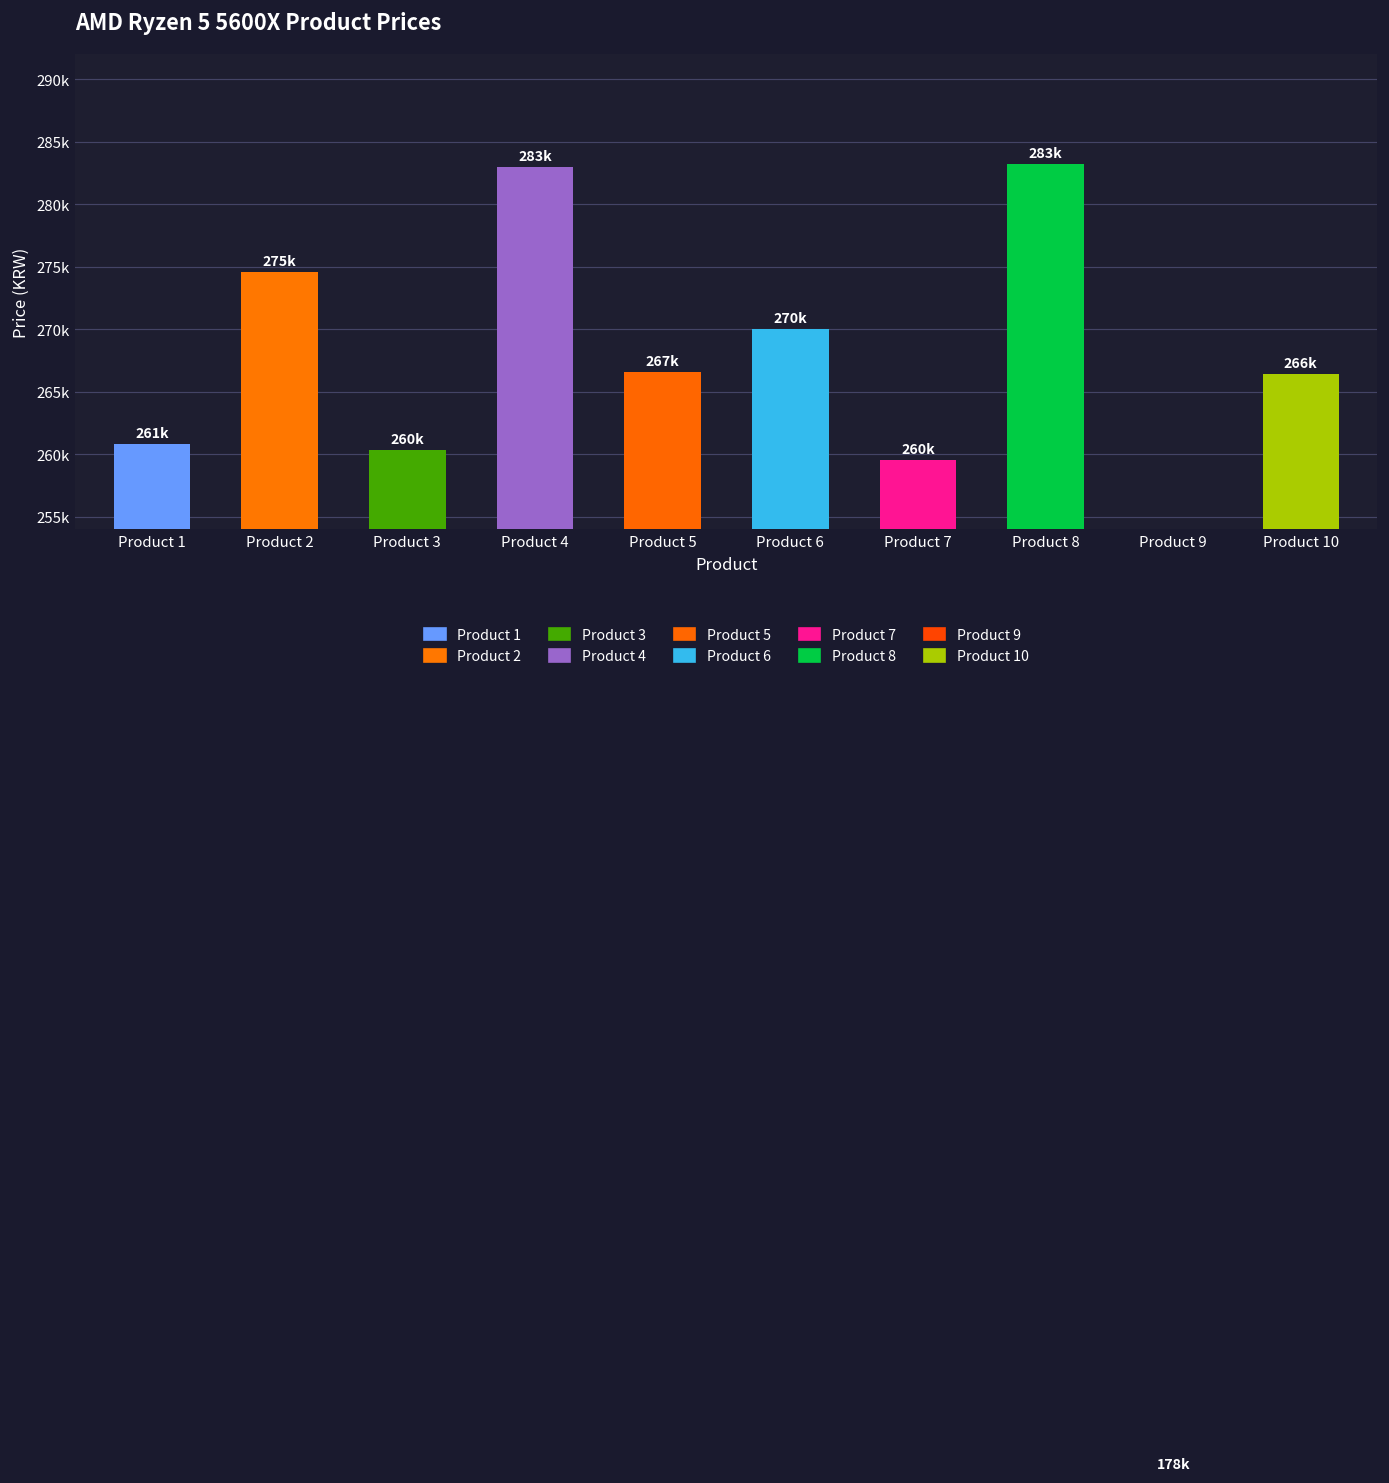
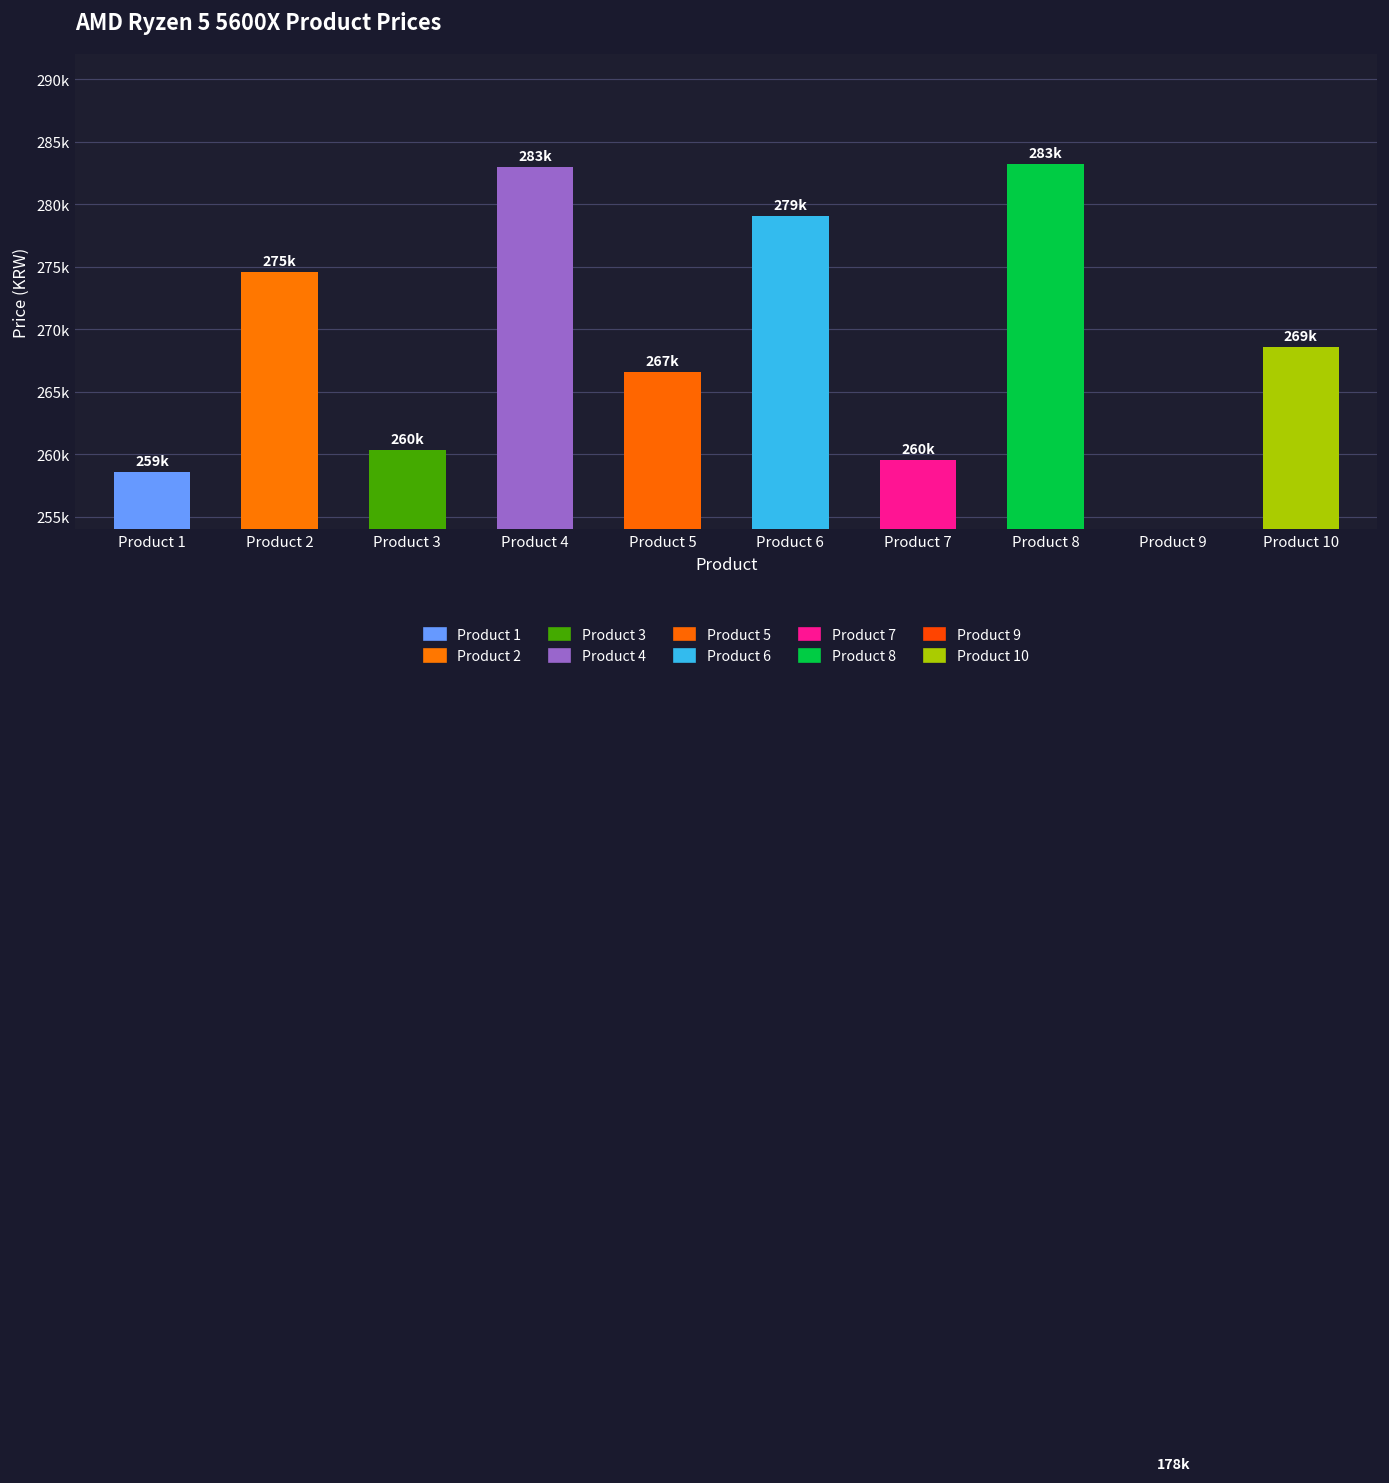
  {
-   "Product 1": "261k",
+   "Product 1": "259k",
    "Product 2": "275k",
    "Product 3": "260k",
    "Product 4": "283k",
    "Product 5": "267k",
-   "Product 6": "270k",
+   "Product 6": "279k",
    "Product 7": "260k",
    "Product 8": "283k",
-   "Product 10": "266k"
+   "Product 10": "269k"
  }
